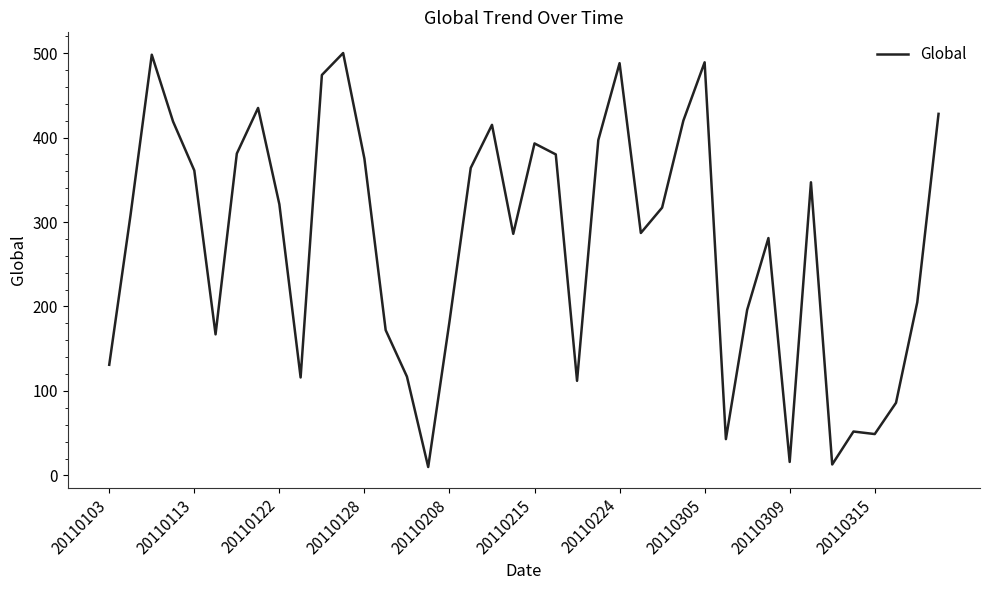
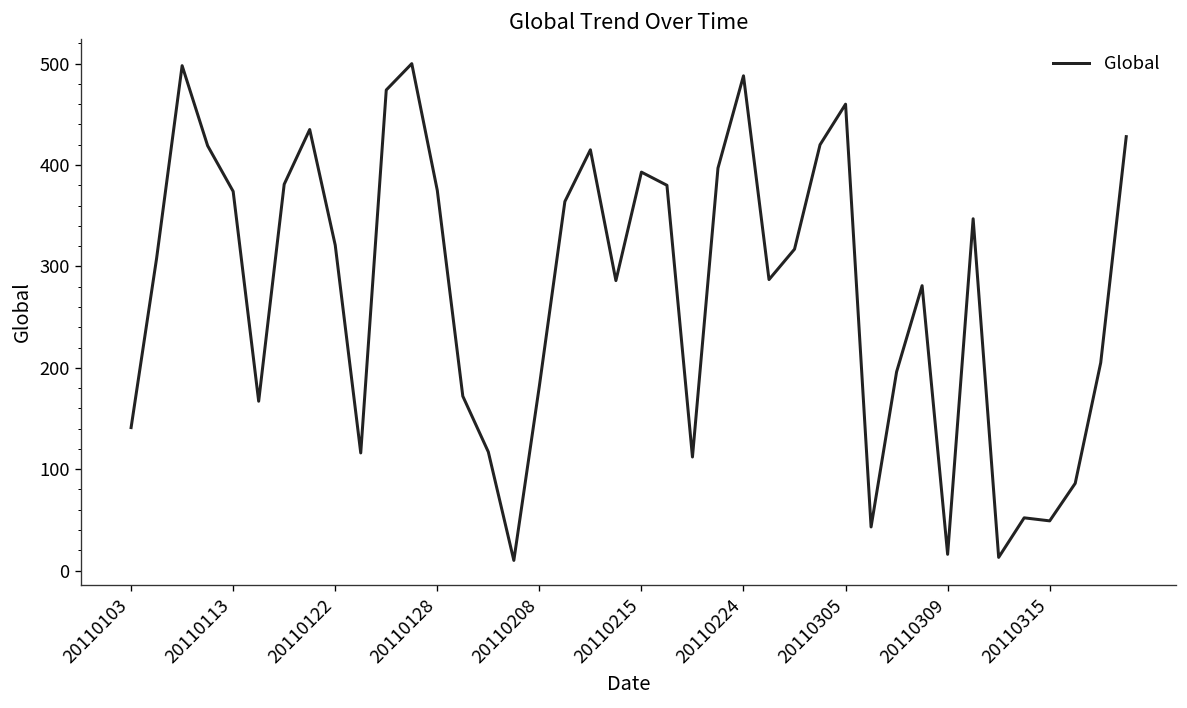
  {
-   "20110103": 130,
-   "20110113": 360,
+   "20110103": 140,
+   "20110113": 370,
    "20110122": 320,
    "20110128": 380,
    "20110208": 180,
    "20110215": 390,
    "20110224": 490,
-   "20110305": 490,
+   "20110305": 460,
    "20110309": 20,
    "20110315": 50
  }
